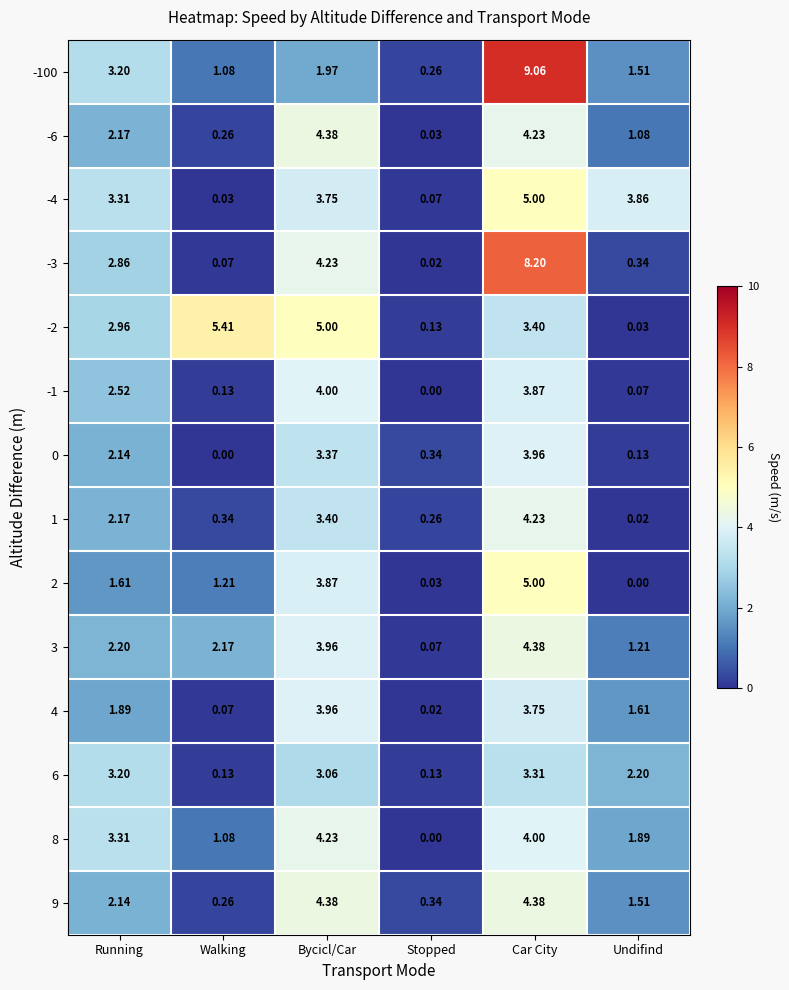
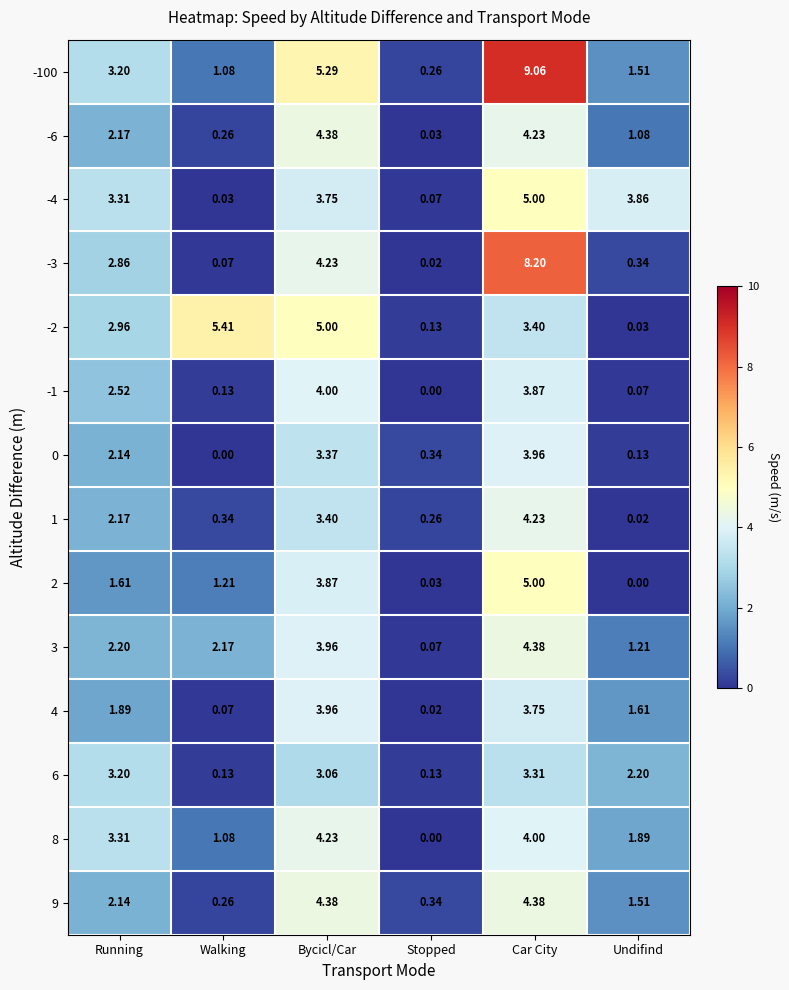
  {
    "-100": {
      "Running": 3.20,
      "Walking": 1.08,
-     "Bycicl/Car": 1.97,
+     "Bycicl/Car": 5.29,
      "Stopped": 0.26,
      "Car City": 9.06,
      "Undifind": 1.51
    },
    "-6": {
      "Running": 2.17,
      "Walking": 0.26,
      "Bycicl/Car": 4.38,
      "Stopped": 0.03,
      "Car City": 4.23,
      "Undifind": 1.08
    },
    "-4": {
      "Running": 3.31,
      "Walking": 0.03,
      "Bycicl/Car": 3.75,
      "Stopped": 0.07,
      "Car City": 5.00,
      "Undifind": 3.86
    },
    "-3": {
      "Running": 2.86,
      "Walking": 0.07,
      "Bycicl/Car": 4.23,
      "Stopped": 0.02,
      "Car City": 8.20,
      "Undifind": 0.34
    },
    "-2": {
      "Running": 2.96,
      "Walking": 5.41,
      "Bycicl/Car": 5.00,
      "Stopped": 0.13,
      "Car City": 3.40,
      "Undifind": 0.03
    },
    "-1": {
      "Running": 2.52,
      "Walking": 0.13,
      "Bycicl/Car": 4.00,
      "Stopped": 0.00,
      "Car City": 3.87,
      "Undifind": 0.07
    },
    "0": {
      "Running": 2.14,
      "Walking": 0.00,
      "Bycicl/Car": 3.37,
      "Stopped": 0.34,
      "Car City": 3.96,
      "Undifind": 0.13
    },
    "1": {
      "Running": 2.17,
      "Walking": 0.34,
      "Bycicl/Car": 3.40,
      "Stopped": 0.26,
      "Car City": 4.23,
      "Undifind": 0.02
    },
    "2": {
      "Running": 1.61,
      "Walking": 1.21,
      "Bycicl/Car": 3.87,
      "Stopped": 0.03,
      "Car City": 5.00,
      "Undifind": 0.00
    },
    "3": {
      "Running": 2.20,
      "Walking": 2.17,
      "Bycicl/Car": 3.96,
      "Stopped": 0.07,
      "Car City": 4.38,
      "Undifind": 1.21
    },
    "4": {
      "Running": 1.89,
      "Walking": 0.07,
      "Bycicl/Car": 3.96,
      "Stopped": 0.02,
      "Car City": 3.75,
      "Undifind": 1.61
    },
    "6": {
      "Running": 3.20,
      "Walking": 0.13,
      "Bycicl/Car": 3.06,
      "Stopped": 0.13,
      "Car City": 3.31,
      "Undifind": 2.20
    },
    "8": {
      "Running": 3.31,
      "Walking": 1.08,
      "Bycicl/Car": 4.23,
      "Stopped": 0.00,
      "Car City": 4.00,
      "Undifind": 1.89
    },
    "9": {
      "Running": 2.14,
      "Walking": 0.26,
      "Bycicl/Car": 4.38,
      "Stopped": 0.34,
      "Car City": 4.38,
      "Undifind": 1.51
    }
  }
